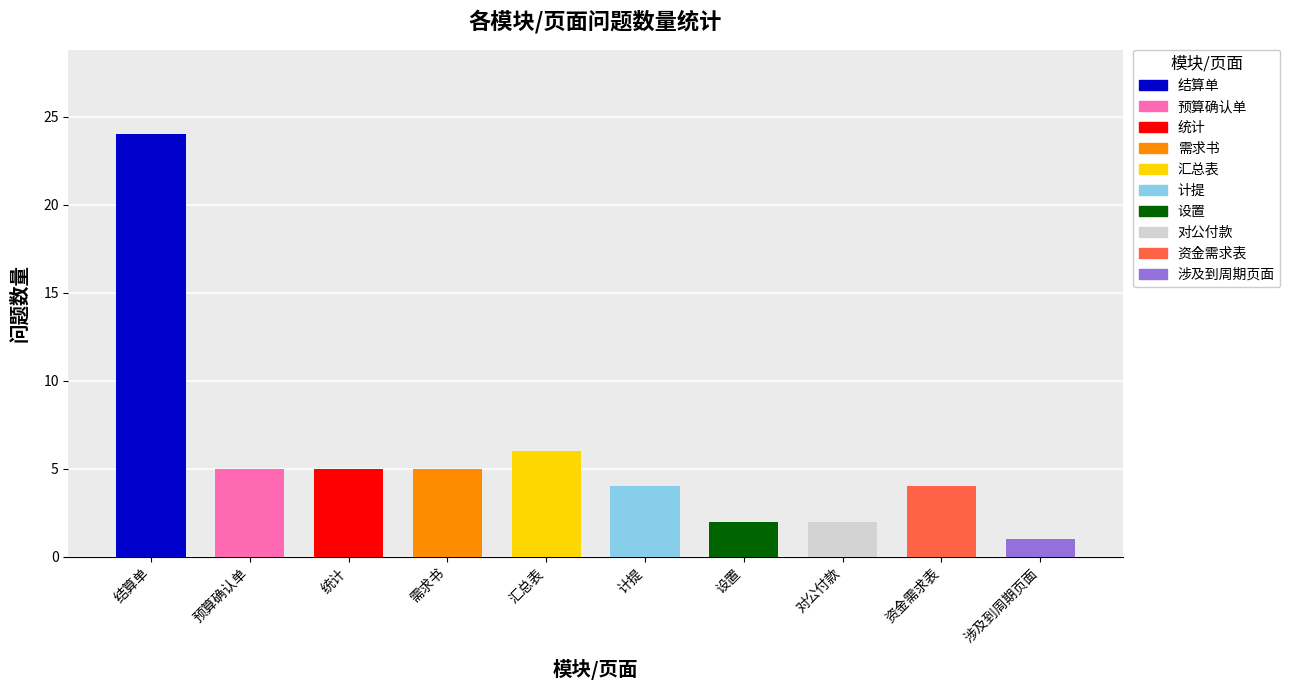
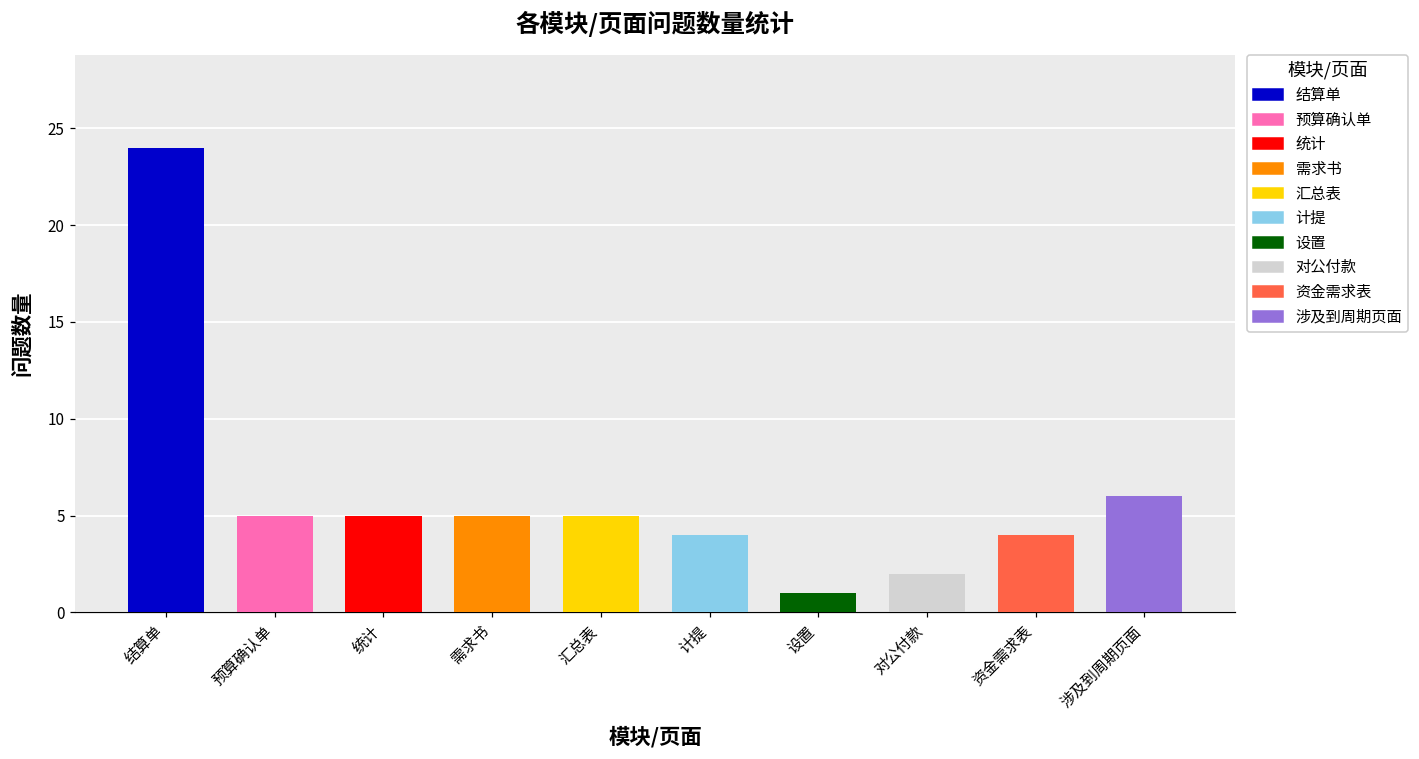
  {
    "结算单": 24,
    "预算确认单": 5,
    "统计": 5,
    "需求书": 5,
-   "汇总表": 6,
+   "汇总表": 5,
    "计提": 4,
-   "设置": 2,
+   "设置": 1,
    "对公付款": 2,
    "资金需求表": 4,
-   "涉及到周期页面": 1
+   "涉及到周期页面": 6
  }
